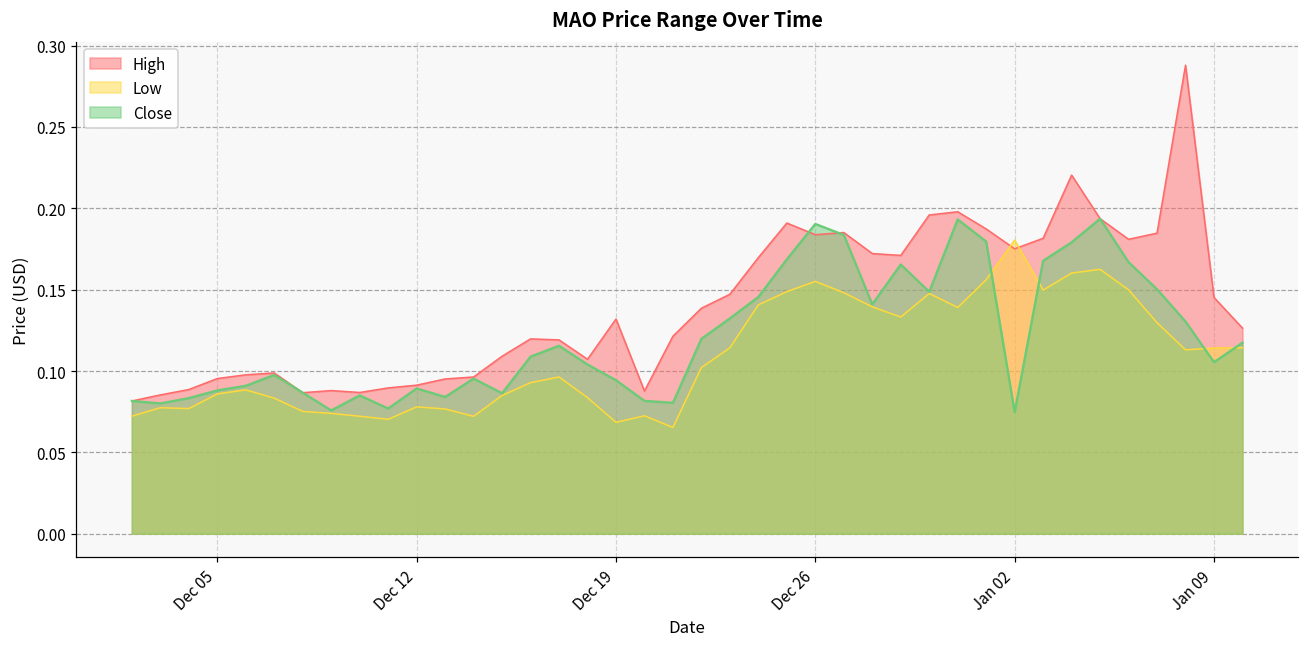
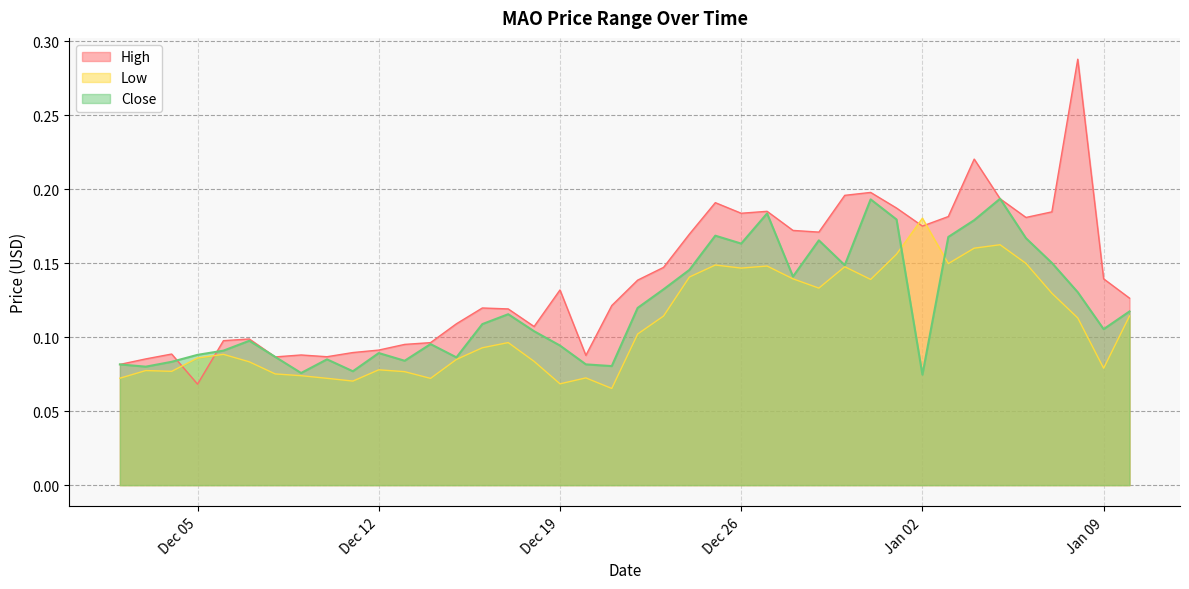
  {
    "High": {
-     "Dec 05": 0.095,
+     "Dec 05": 0.068,
      "Dec 12": 0.091,
      "Dec 19": 0.132,
      "Dec 26": 0.184,
      "Jan 02": 0.175,
-     "Jan 09": 0.145
+     "Jan 09": 0.139
    },
    "Low": {
      "Dec 05": 0.086,
      "Dec 12": 0.078,
      "Dec 19": 0.068,
-     "Dec 26": 0.155,
+     "Dec 26": 0.147,
      "Jan 02": 0.180,
-     "Jan 09": 0.114
+     "Jan 09": 0.079
    },
    "Close": {
      "Dec 05": 0.088,
      "Dec 12": 0.089,
      "Dec 19": 0.094,
-     "Dec 26": 0.190,
+     "Dec 26": 0.163,
      "Jan 02": 0.075,
      "Jan 09": 0.105
    }
  }
